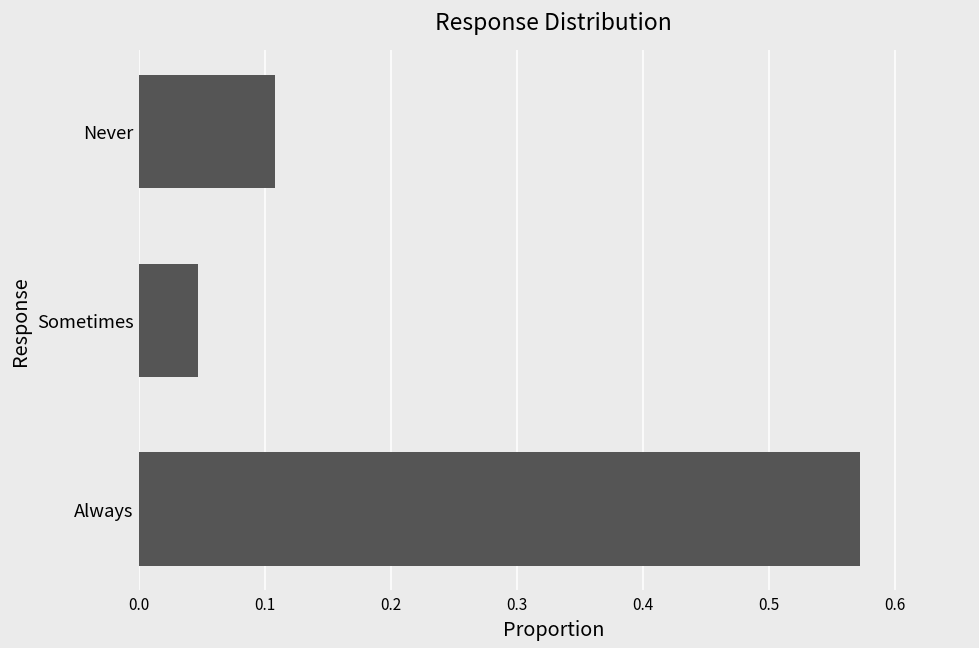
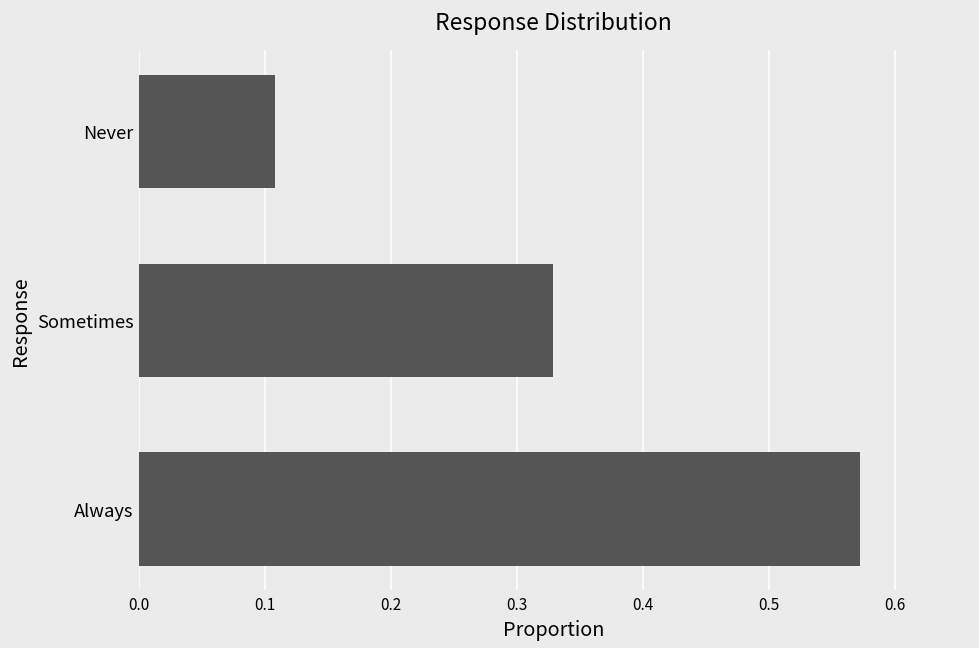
  {
    "Never": 0.108,
-   "Sometimes": 0.046,
+   "Sometimes": 0.329,
    "Always": 0.572
  }
